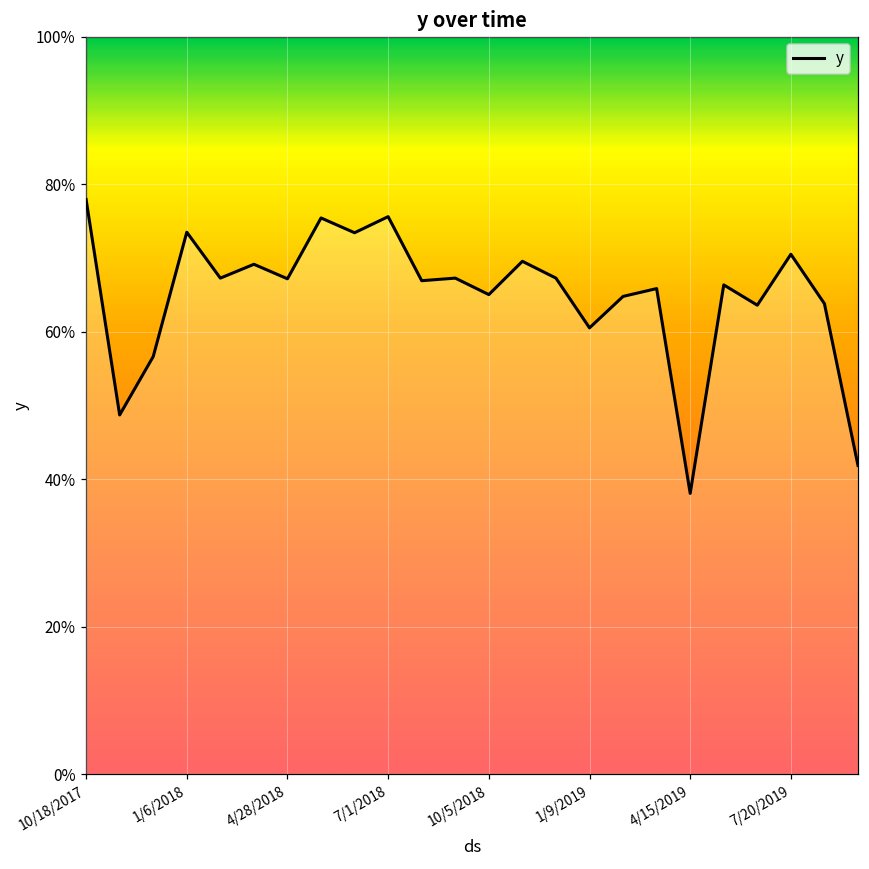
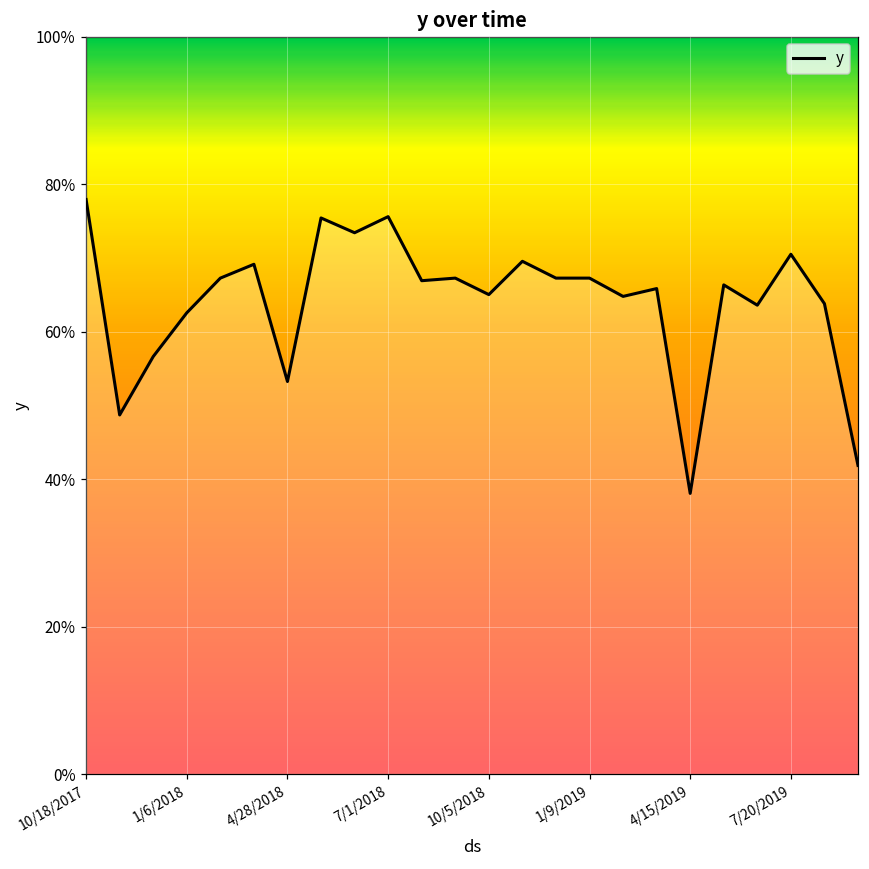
  {
    "10/18/2017": "78%",
-   "1/6/2018": "73%",
-   "4/28/2018": "67%",
+   "1/6/2018": "63%",
+   "4/28/2018": "53%",
    "7/1/2018": "76%",
    "10/5/2018": "65%",
-   "1/9/2019": "61%",
+   "1/9/2019": "67%",
    "4/15/2019": "38%",
    "7/20/2019": "70%"
  }
